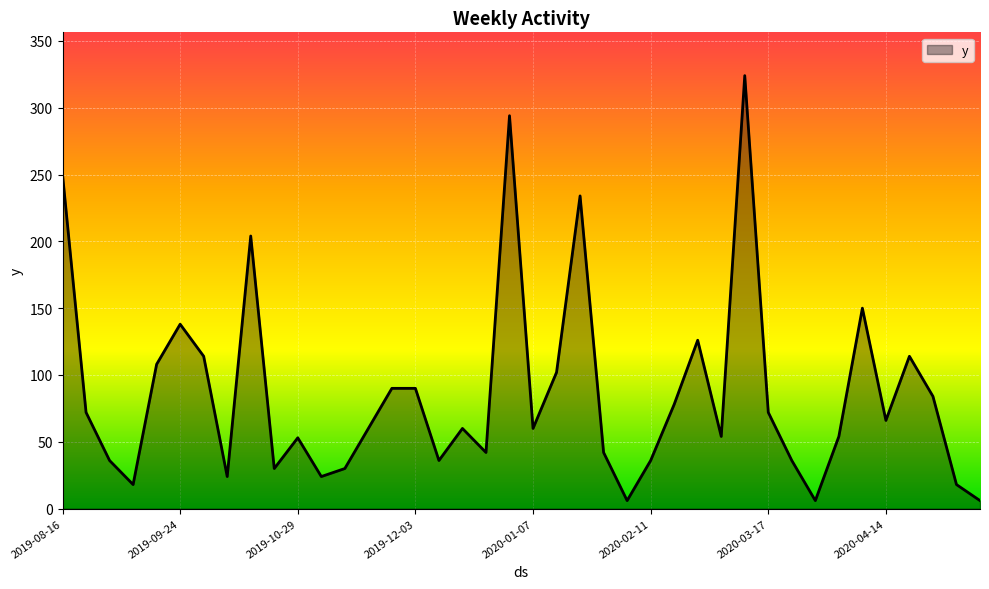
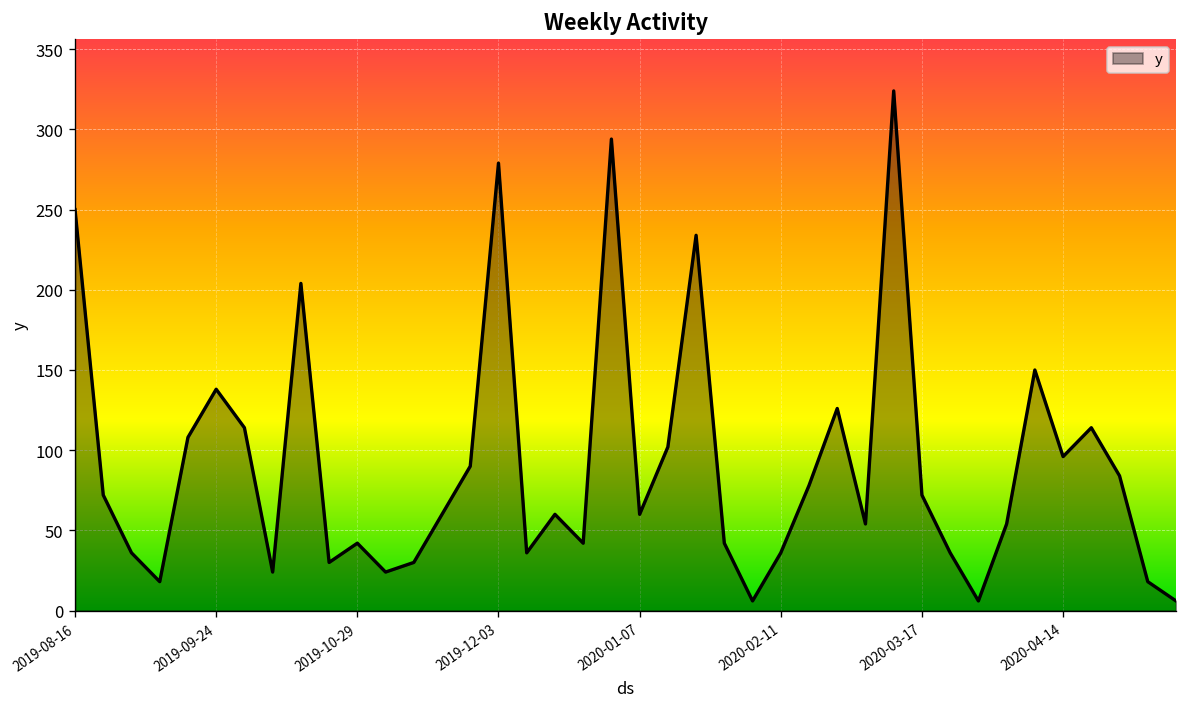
  {
    "2019-08-16": 250,
    "2019-09-24": 138,
-   "2019-10-29": 53,
-   "2019-12-03": 90,
+   "2019-10-29": 42,
+   "2019-12-03": 279,
    "2020-01-07": 60,
    "2020-02-11": 36,
    "2020-03-17": 72,
-   "2020-04-14": 66
+   "2020-04-14": 96
  }
